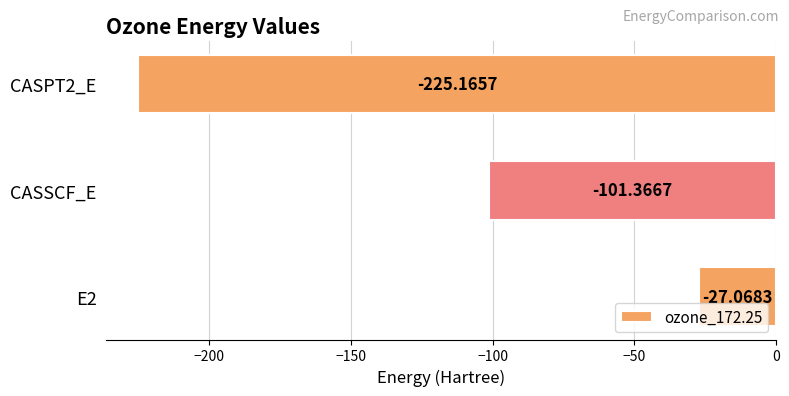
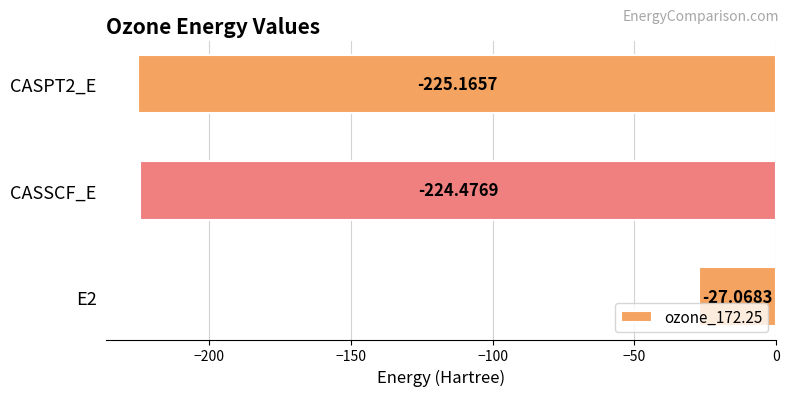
  {
    "CASPT2_E": -225.1657,
-   "CASSCF_E": -101.3667
+   "CASSCF_E": -224.4769
  }
